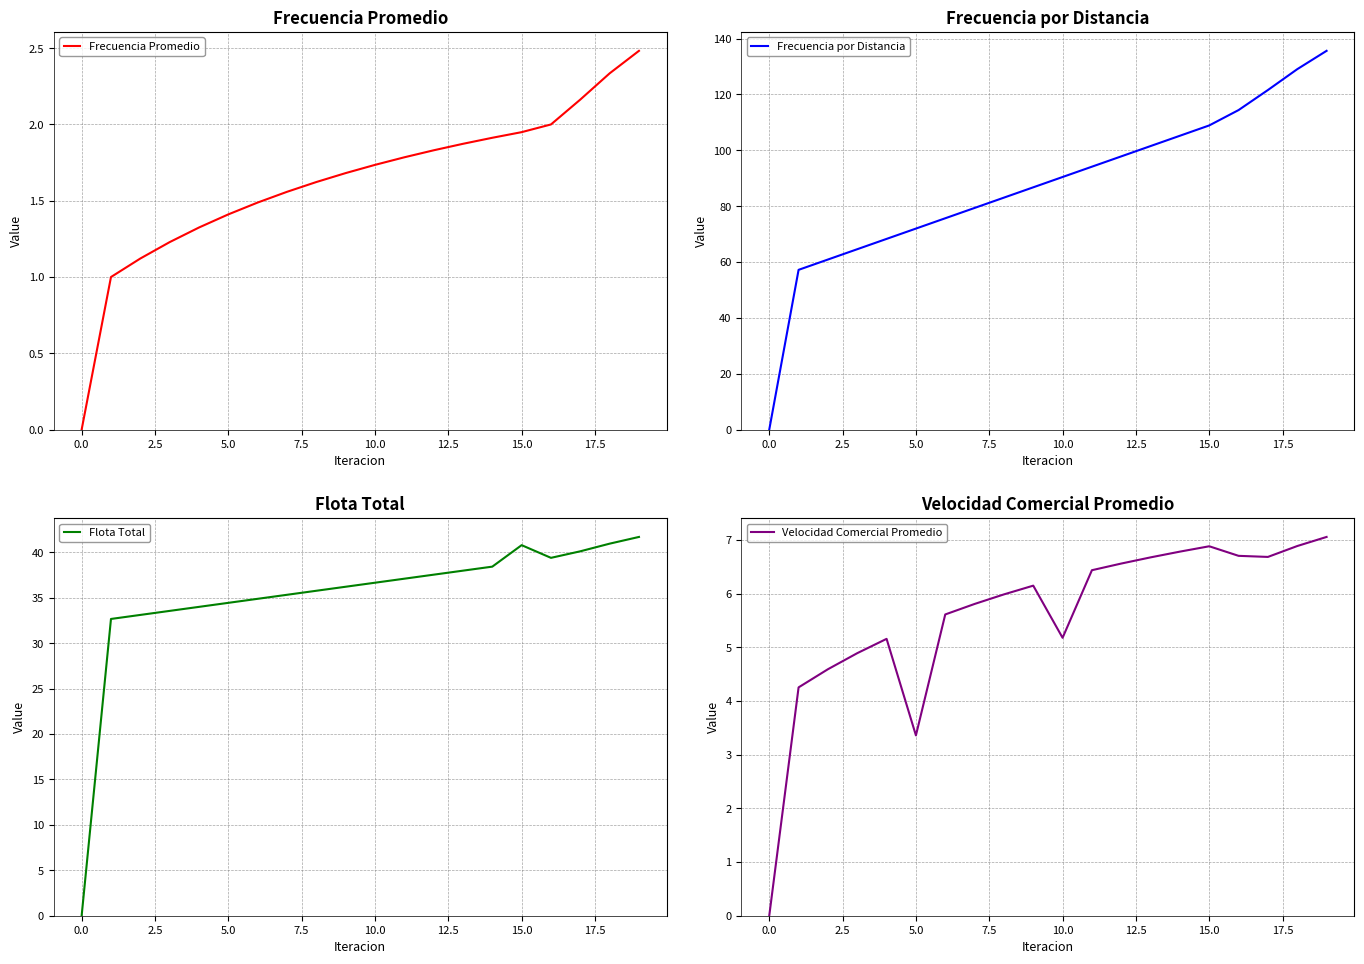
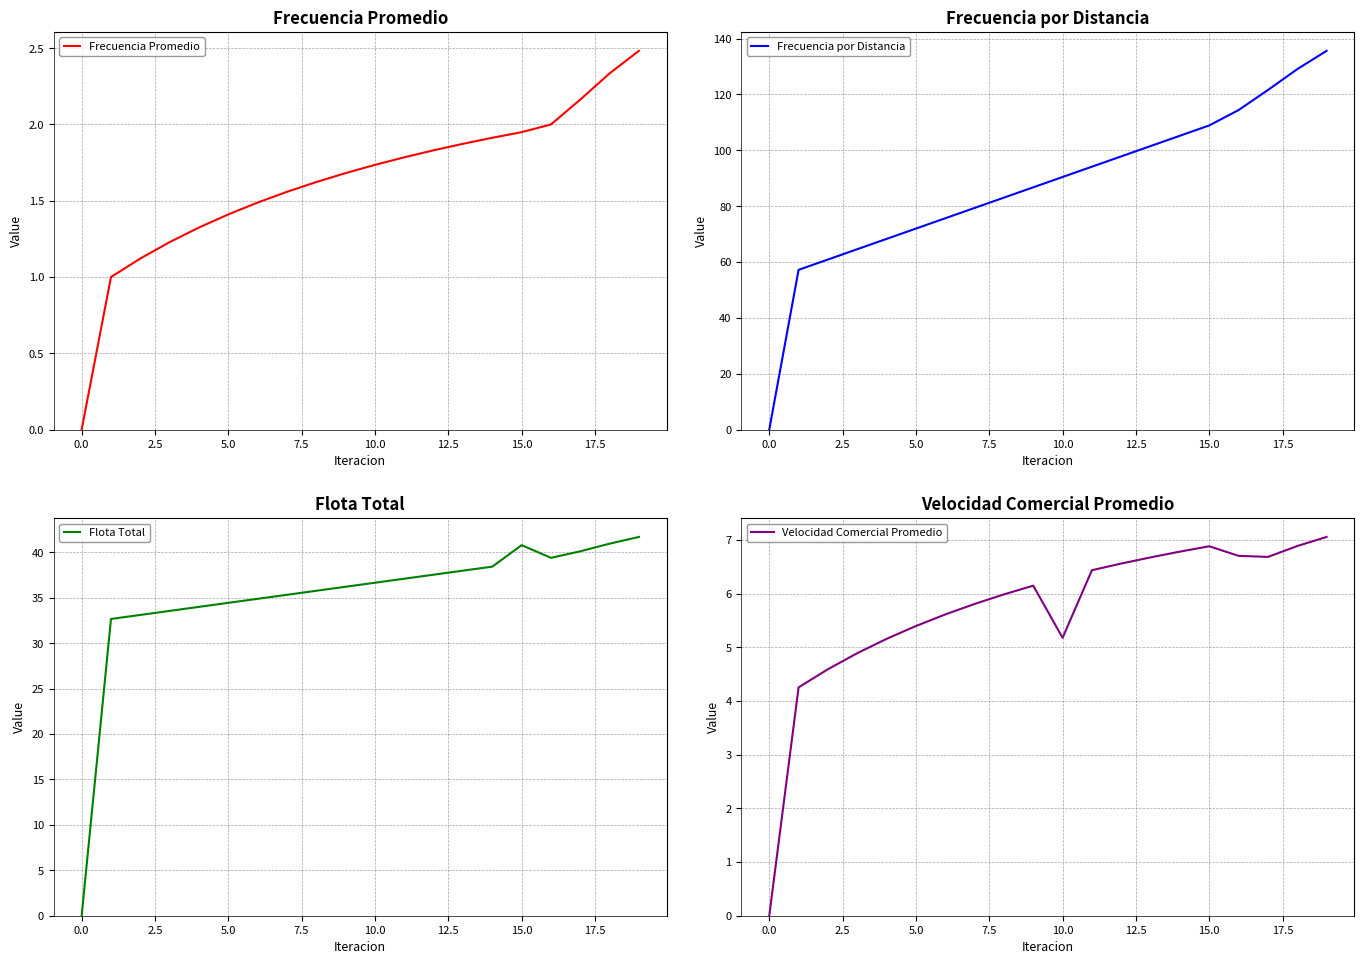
  {
    "Frecuencia Promedio": {
      "0.0": 0.00,
      "5.0": 1.41,
      "10.0": 1.74,
      "15.0": 1.95
    },
    "Frecuencia por Distancia": {
      "0.0": 0,
      "5.0": 72,
      "10.0": 90,
      "15.0": 109
    },
    "Flota Total": {
      "0.0": 0,
      "5.0": 34,
      "10.0": 37,
      "15.0": 41
    },
    "Velocidad Comercial Promedio": {
      "0.0": 0.0,
-     "5.0": 3.4,
+     "5.0": 5.4,
      "10.0": 5.2,
      "15.0": 6.9
    }
  }
